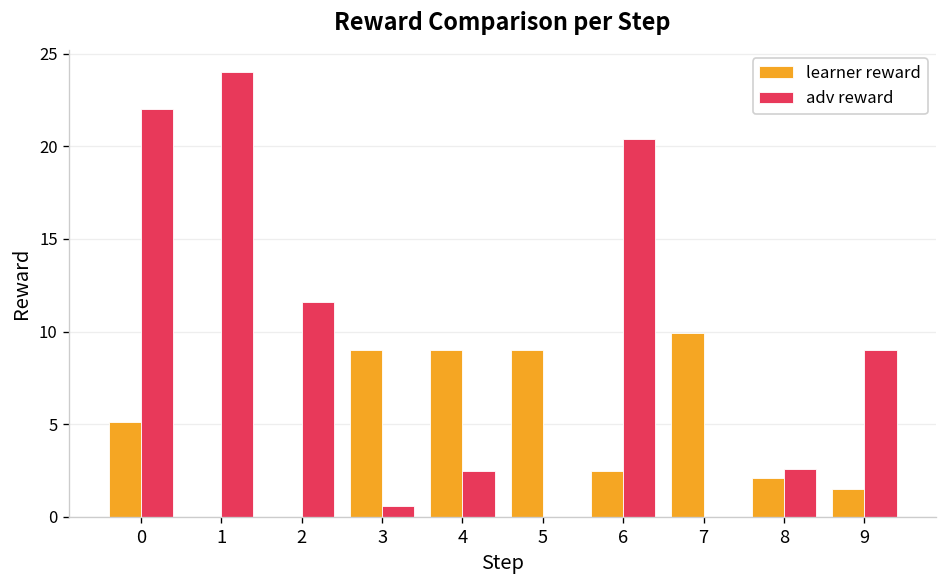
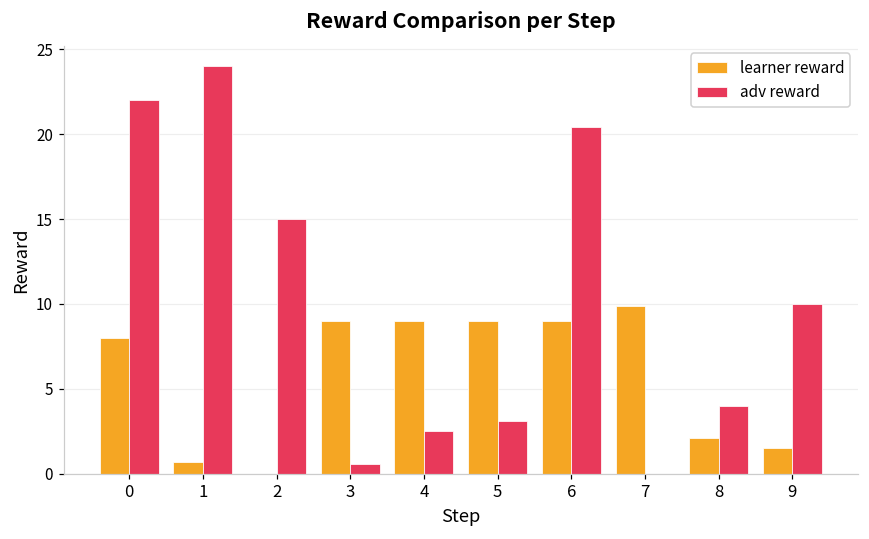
  {
    "learner reward": {
-     "0": 5.1,
-     "1": 0.0,
+     "0": 8.0,
+     "1": 0.7,
      "2": 0.0,
      "3": 9.0,
      "4": 9.0,
      "5": 9.0,
-     "6": 2.5,
+     "6": 9.0,
      "7": 9.9,
      "8": 2.1,
      "9": 1.5
    },
    "adv reward": {
      "0": 22.0,
      "1": 24.0,
-     "2": 11.6,
+     "2": 15.0,
      "3": 0.6,
      "4": 2.5,
-     "5": 0.0,
+     "5": 3.1,
      "6": 20.4,
      "7": 0.0,
-     "8": 2.6,
-     "9": 9
+     "8": 4.0,
+     "9": 10
    }
  }
